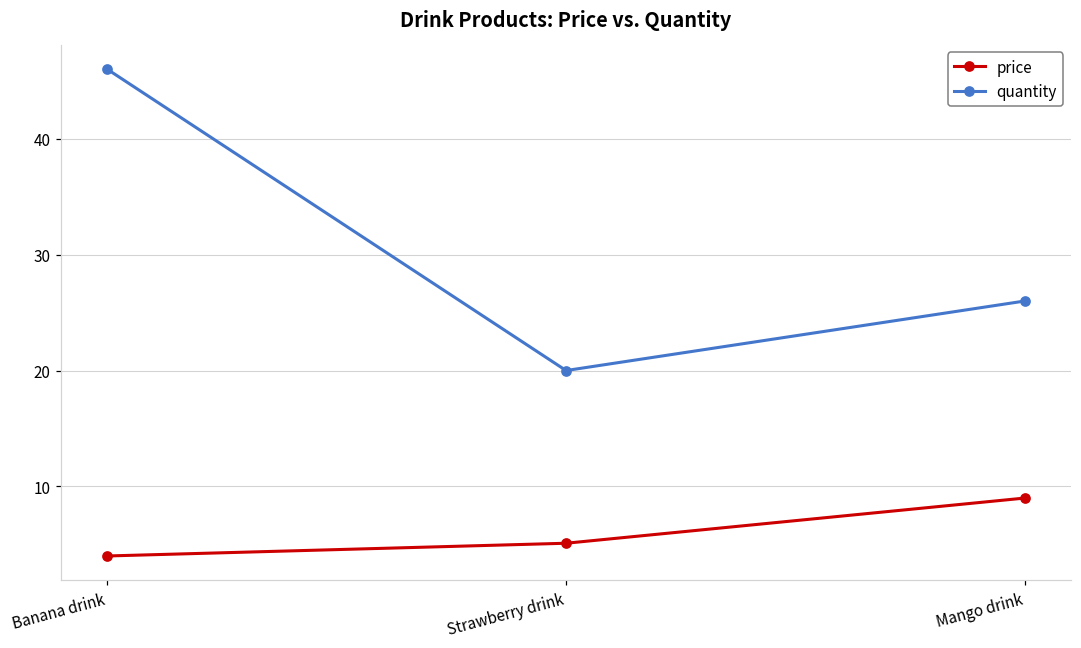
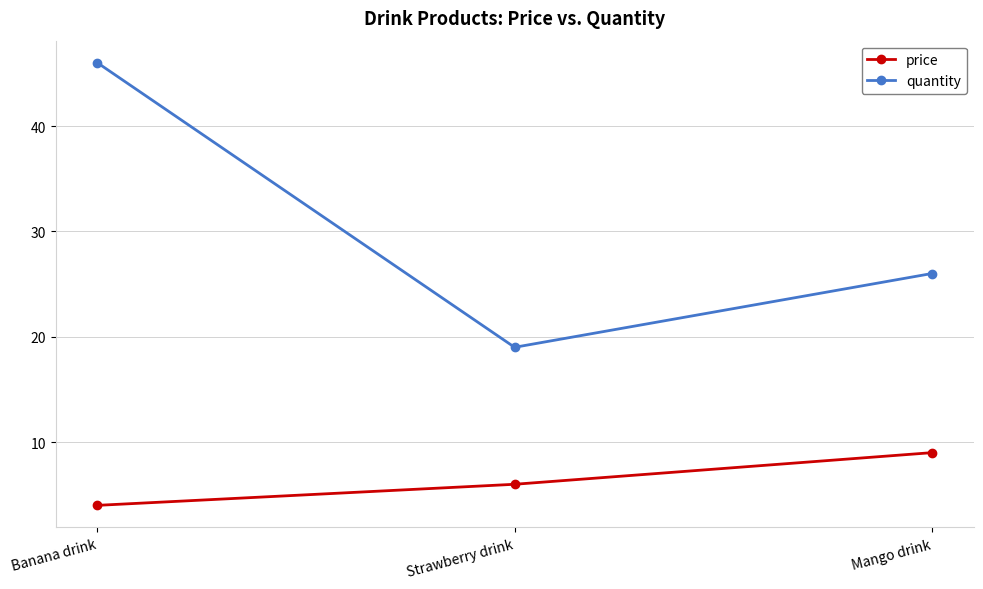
  {
    "price": {
      "Banana drink": 4.0,
-     "Strawberry drink": 5.1,
+     "Strawberry drink": 6.0,
      "Mango drink": 9.0
    },
    "quantity": {
      "Banana drink": 46,
-     "Strawberry drink": 20,
+     "Strawberry drink": 19,
      "Mango drink": 26
    }
  }
